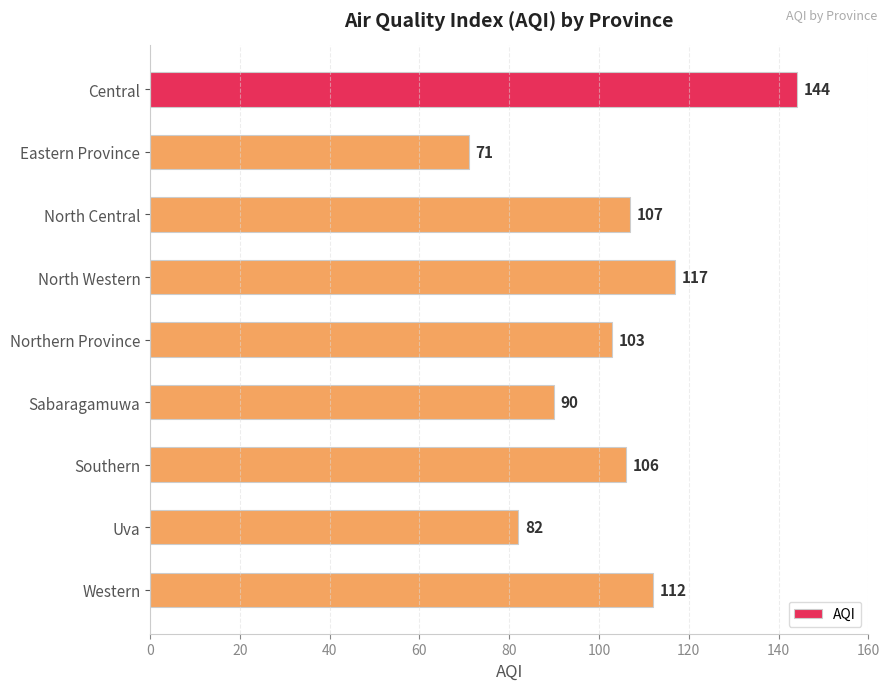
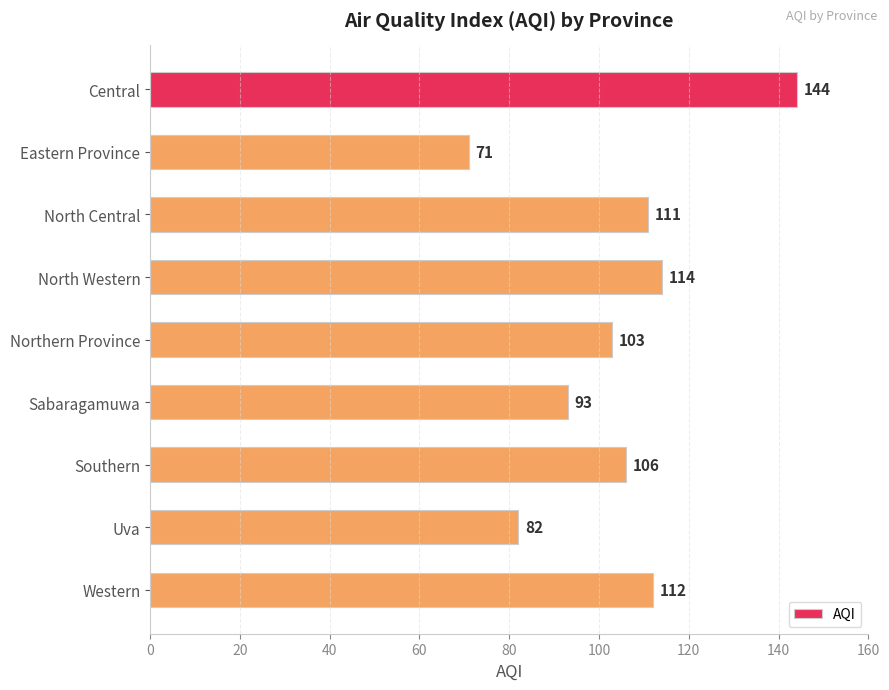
  {
    "Central": 144,
    "Eastern Province": 71,
-   "North Central": 107,
-   "North Western": 117,
+   "North Central": 111,
+   "North Western": 114,
    "Northern Province": 103,
-   "Sabaragamuwa": 90,
+   "Sabaragamuwa": 93,
    "Southern": 106,
    "Uva": 82,
    "Western": 112
  }
